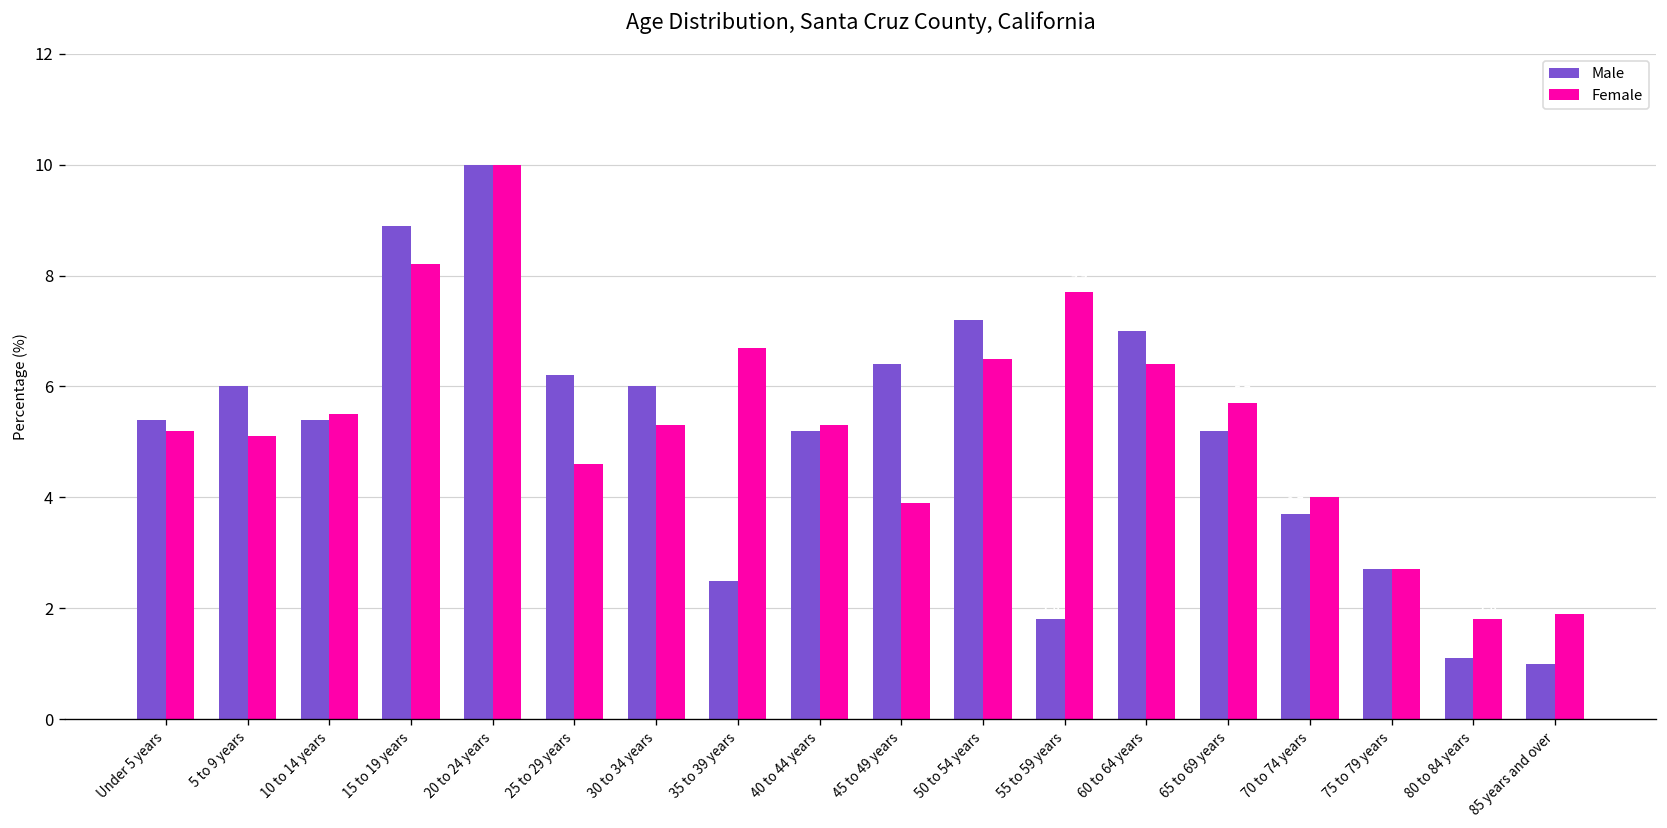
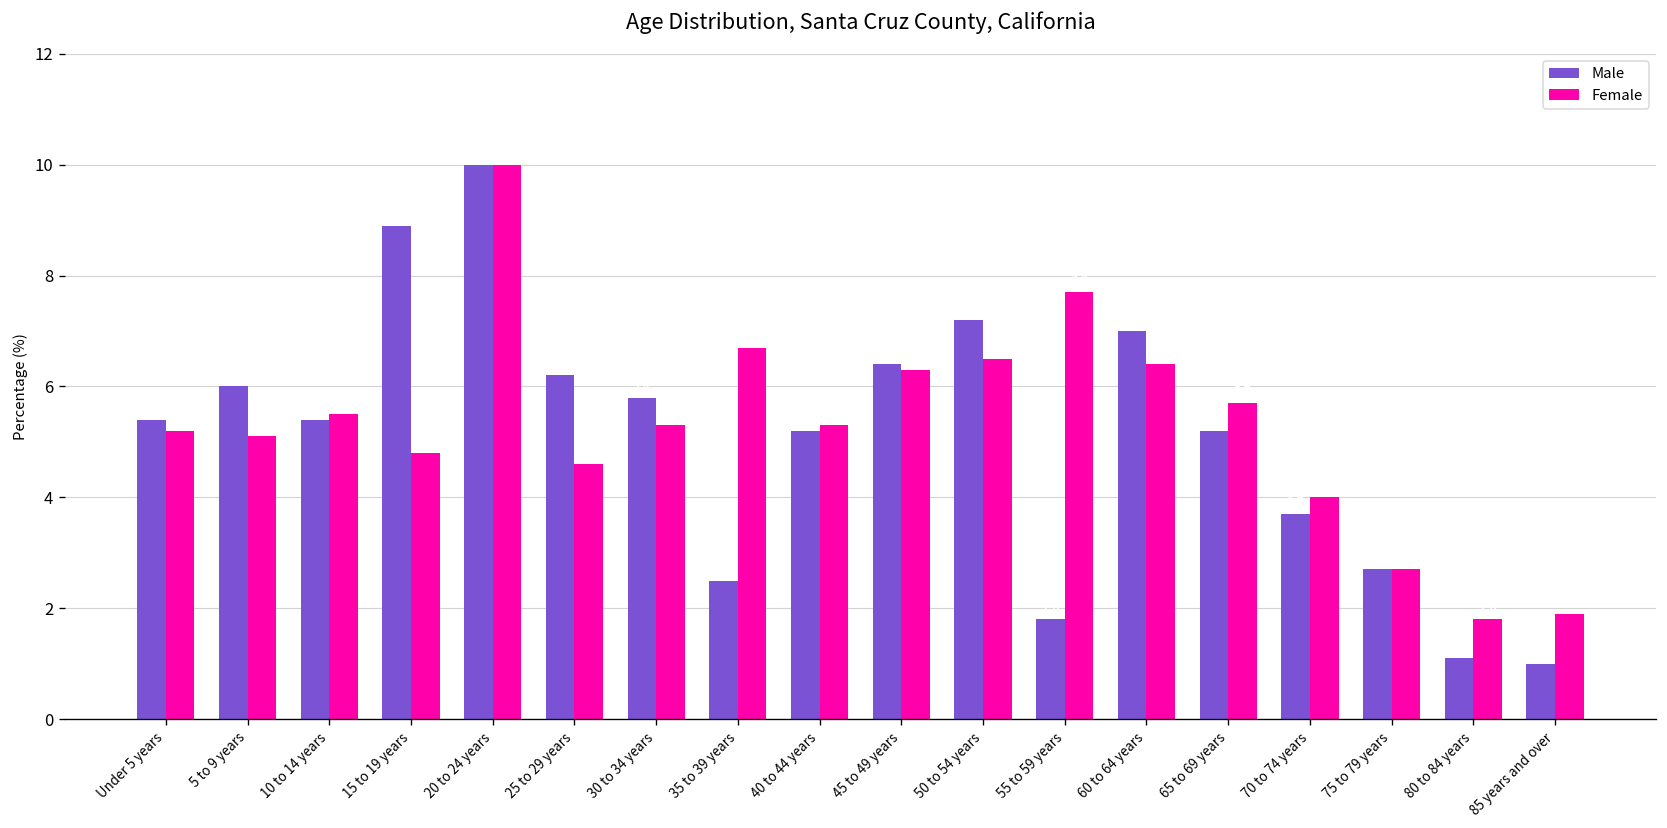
  {
    "Male": {
      "Under 5 years": 5.4,
      "5 to 9 years": 6.0,
      "10 to 14 years": 5.4,
      "15 to 19 years": 8.9,
      "20 to 24 years": 10.0,
      "25 to 29 years": 6.2,
-     "30 to 34 years": 6.0,
+     "30 to 34 years": 5.8,
      "35 to 39 years": 2.5,
      "40 to 44 years": 5.2,
      "45 to 49 years": 6.4,
      "50 to 54 years": 7.2,
      "55 to 59 years": 1.8,
      "60 to 64 years": 7.0,
      "65 to 69 years": 5.2,
      "70 to 74 years": 3.7,
      "75 to 79 years": 2.7,
      "80 to 84 years": 1.1,
      "85 years and over": 1.0
    },
    "Female": {
      "Under 5 years": 5.2,
      "5 to 9 years": 5.1,
      "10 to 14 years": 5.5,
-     "15 to 19 years": 8.2,
+     "15 to 19 years": 4.8,
      "20 to 24 years": 10.0,
      "25 to 29 years": 4.6,
      "30 to 34 years": 5.3,
      "35 to 39 years": 6.7,
      "40 to 44 years": 5.3,
-     "45 to 49 years": 3.9,
+     "45 to 49 years": 6.3,
      "50 to 54 years": 6.5,
      "55 to 59 years": 7.7,
      "60 to 64 years": 6.4,
      "65 to 69 years": 5.7,
      "70 to 74 years": 4.0,
      "75 to 79 years": 2.7,
      "80 to 84 years": 1.8,
      "85 years and over": 1.9
    }
  }
